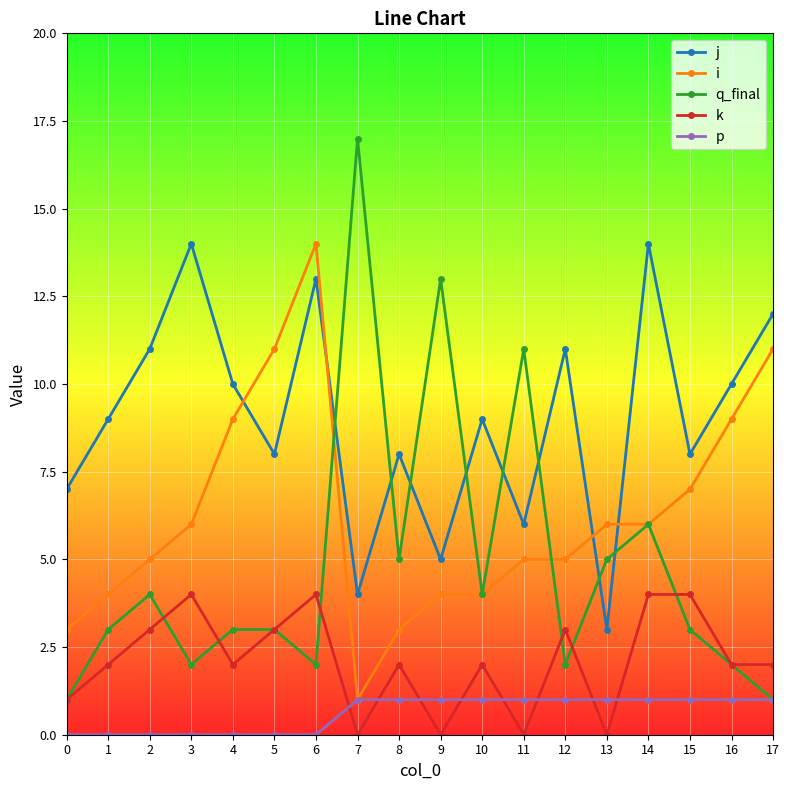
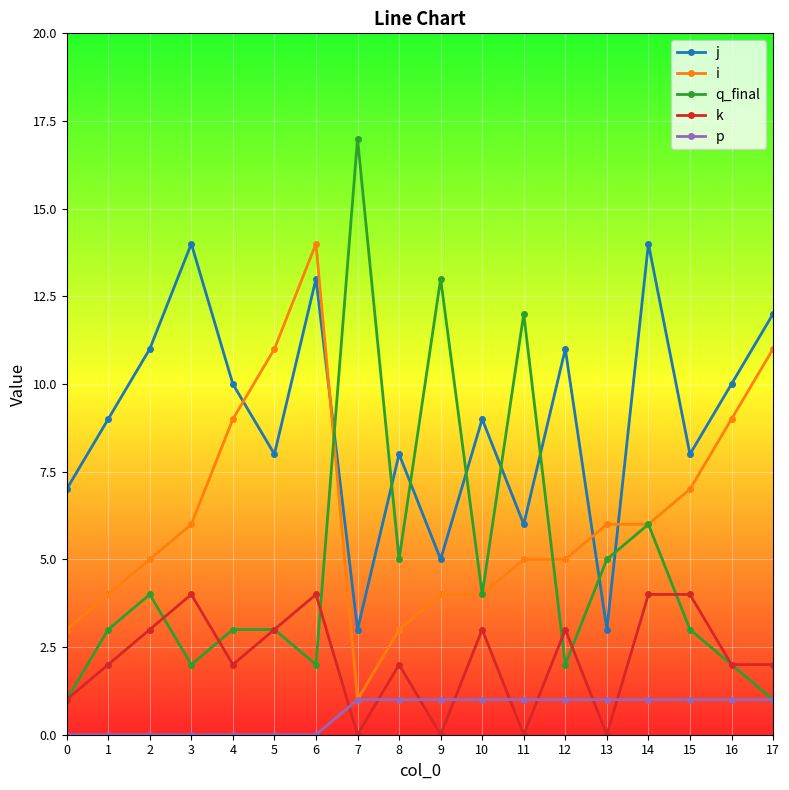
  {
    "j": {
      "0": 7,
      "1": 9,
      "2": 11,
      "3": 14,
      "4": 10,
      "5": 8,
      "6": 13,
-     "7": 4,
+     "7": 3,
      "8": 8,
      "9": 5,
      "10": 9,
      "11": 6,
      "12": 11,
      "13": 3,
      "14": 14,
      "15": 8,
      "16": 10,
      "17": 12
    },
    "i": {
      "0": 3,
      "1": 4,
      "2": 5,
      "3": 6,
      "4": 9,
      "5": 11,
      "6": 14,
      "8": 3,
      "9": 4,
      "11": 5,
      "12": 5,
      "13": 6,
      "15": 7,
      "16": 9,
      "17": 11
    },
    "q_final": {
      "1": 3,
      "2": 4,
      "3": 2,
      "4": 3,
      "6": 2,
      "7": 17,
      "8": 5,
      "9": 13,
-     "11": 11,
+     "11": 12,
      "12": 2,
      "13": 5,
      "15": 3
    },
    "k": {
      "1": 2,
      "2": 3,
      "3": 4,
      "4": 2,
      "6": 4,
      "7": 0,
      "8": 2,
      "9": 0,
-     "10": 2,
+     "10": 3,
      "11": 0,
      "12": 3,
      "13": 0,
      "14": 4,
      "15": 4,
      "17": 2
    },
    "p": {
      "0": 0,
      "1": 0,
      "2": 0,
      "3": 0,
      "4": 0,
      "5": 0,
      "6": 0,
      "8": 1,
      "9": 1,
      "10": 1,
      "11": 1,
      "12": 1,
      "13": 1,
      "14": 1,
      "15": 1,
      "16": 1
    }
  }
